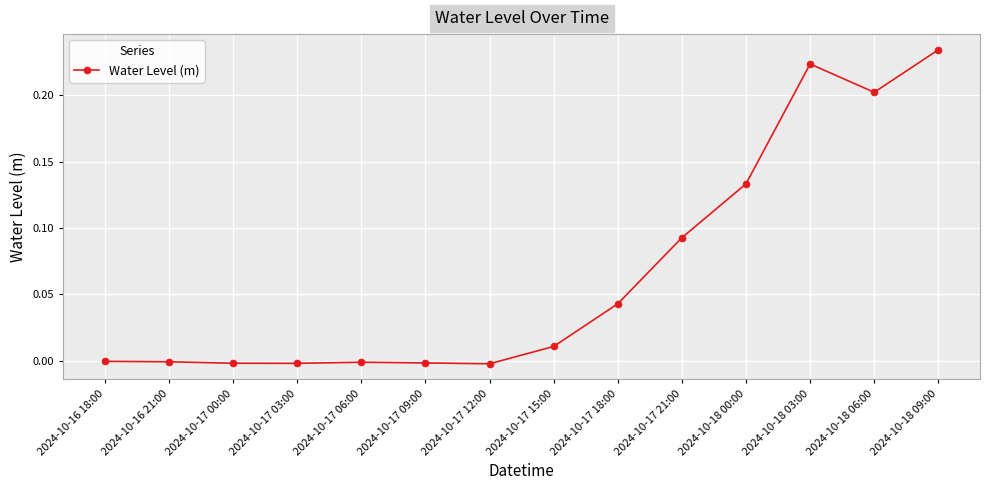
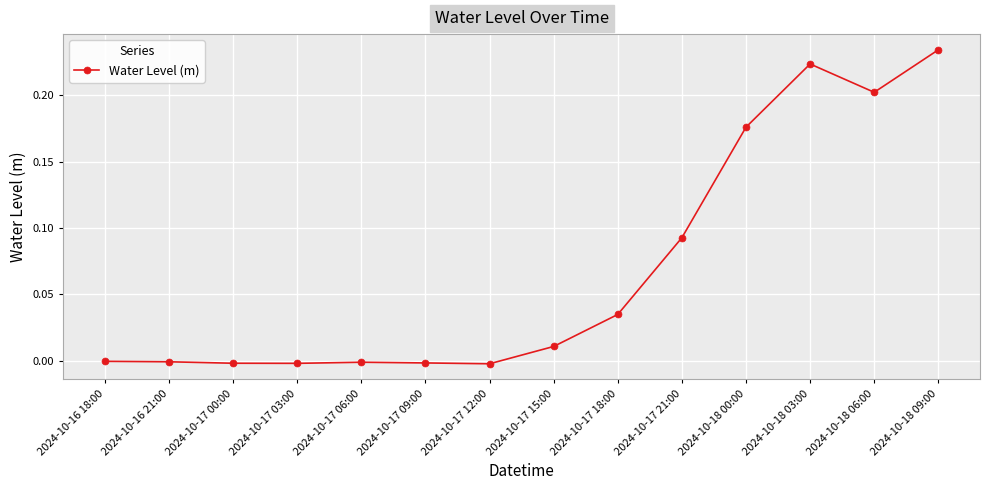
  {
    "2024-10-16 18:00": 0.000,
    "2024-10-16 21:00": -0.001,
    "2024-10-17 00:00": -0.002,
    "2024-10-17 03:00": -0.002,
    "2024-10-17 06:00": -0.001,
    "2024-10-17 09:00": -0.002,
    "2024-10-17 12:00": -0.002,
    "2024-10-17 15:00": 0.011,
-   "2024-10-17 18:00": 0.043,
+   "2024-10-17 18:00": 0.035,
    "2024-10-17 21:00": 0.093,
-   "2024-10-18 00:00": 0.133,
+   "2024-10-18 00:00": 0.176,
    "2024-10-18 03:00": 0.224,
    "2024-10-18 06:00": 0.202,
    "2024-10-18 09:00": 0.234
  }
